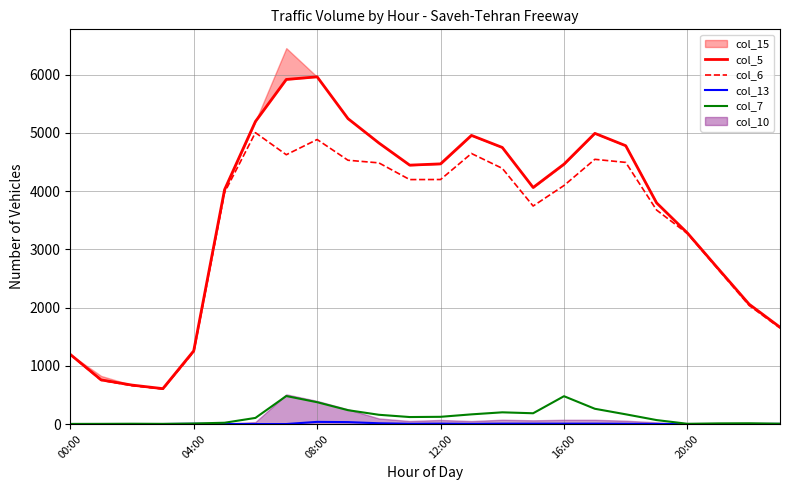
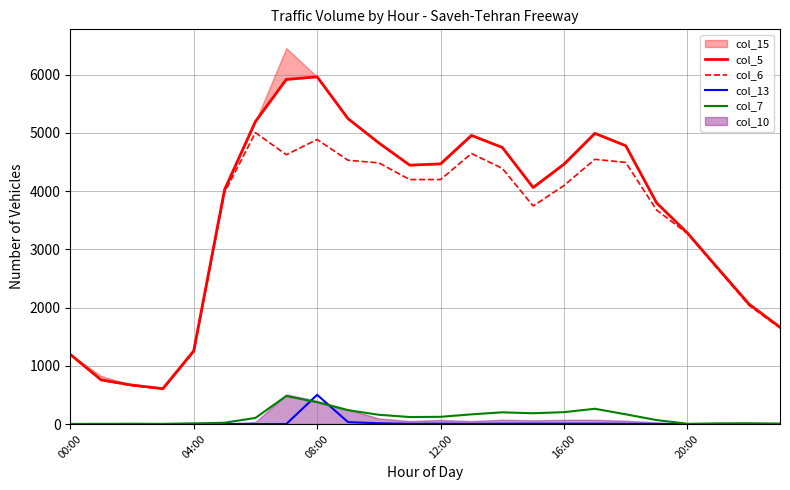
  {
    "col_10": {
      "12:00": 100,
      "16:00": 100
    },
    "col_13": {
-     "08:00": 0,
+     "08:00": 500,
      "12:00": 0,
      "16:00": 0
    },
    "col_7": {
      "12:00": 100,
-     "16:00": 500
+     "16:00": 200
    }
  }
